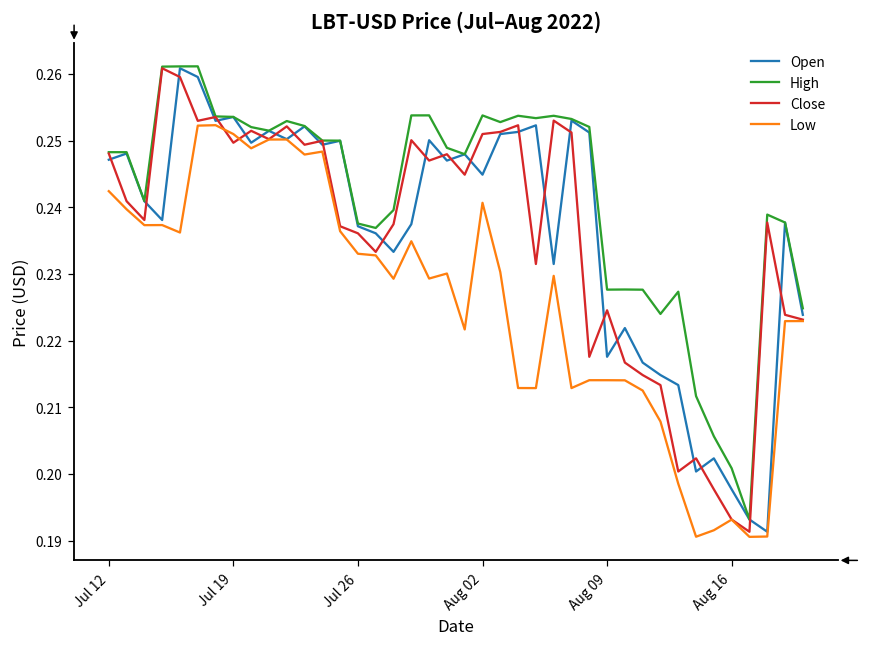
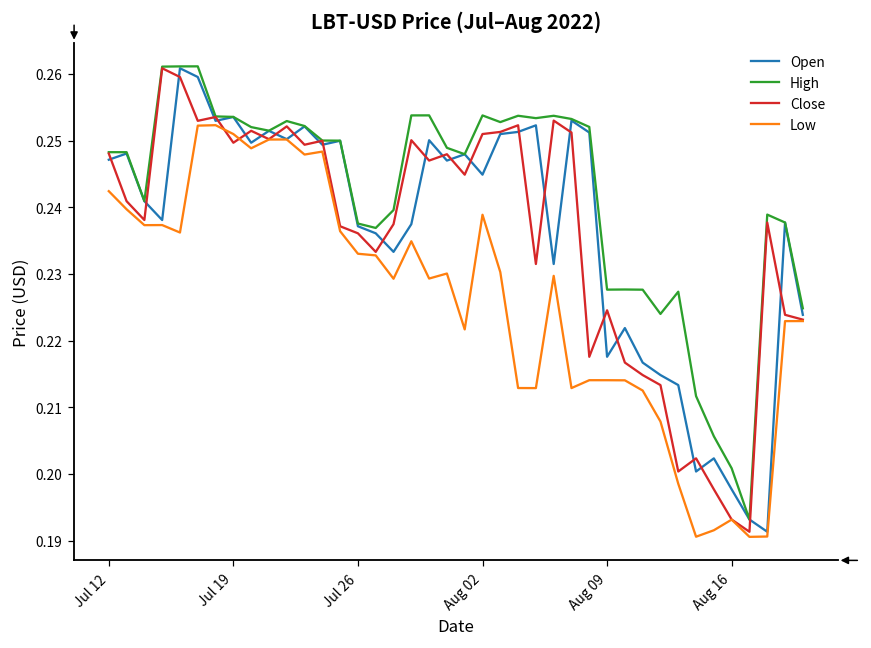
  {
    "Open": {
      "Jul 12": 0.247,
      "Aug 02": 0.245,
      "Aug 09": 0.218,
      "Aug 16": 0.198
    },
    "High": {
      "Aug 02": 0.254,
      "Aug 09": 0.228,
      "Aug 16": 0.201
    },
    "Close": {
      "Jul 19": 0.250,
      "Jul 26": 0.236,
      "Aug 02": 0.251,
      "Aug 09": 0.225
    },
    "Low": {
      "Jul 12": 0.242,
      "Jul 19": 0.251,
      "Jul 26": 0.233,
-     "Aug 02": 0.241,
+     "Aug 02": 0.239,
      "Aug 09": 0.214
    }
  }
